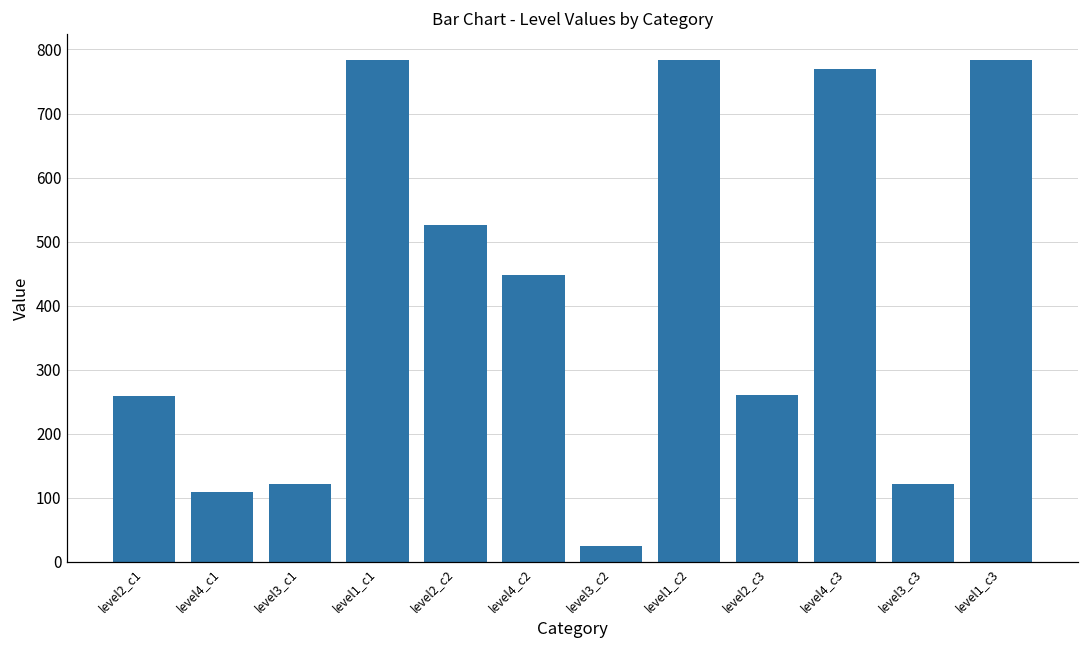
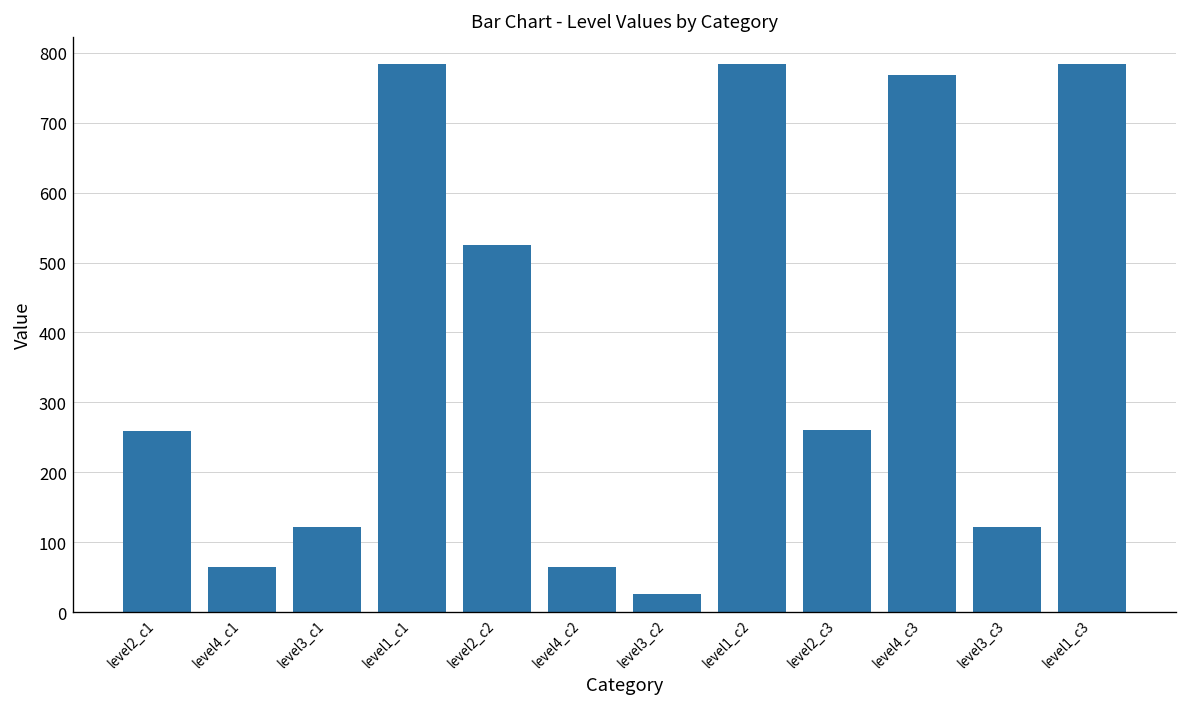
  {
    "level2_c1": 260,
-   "level4_c1": 110,
+   "level4_c1": 60,
    "level3_c1": 120,
    "level1_c1": 780,
    "level2_c2": 530,
-   "level4_c2": 450,
+   "level4_c2": 60,
    "level3_c2": 30,
    "level1_c2": 780,
    "level2_c3": 260,
    "level4_c3": 770,
    "level3_c3": 120,
    "level1_c3": 780
  }
